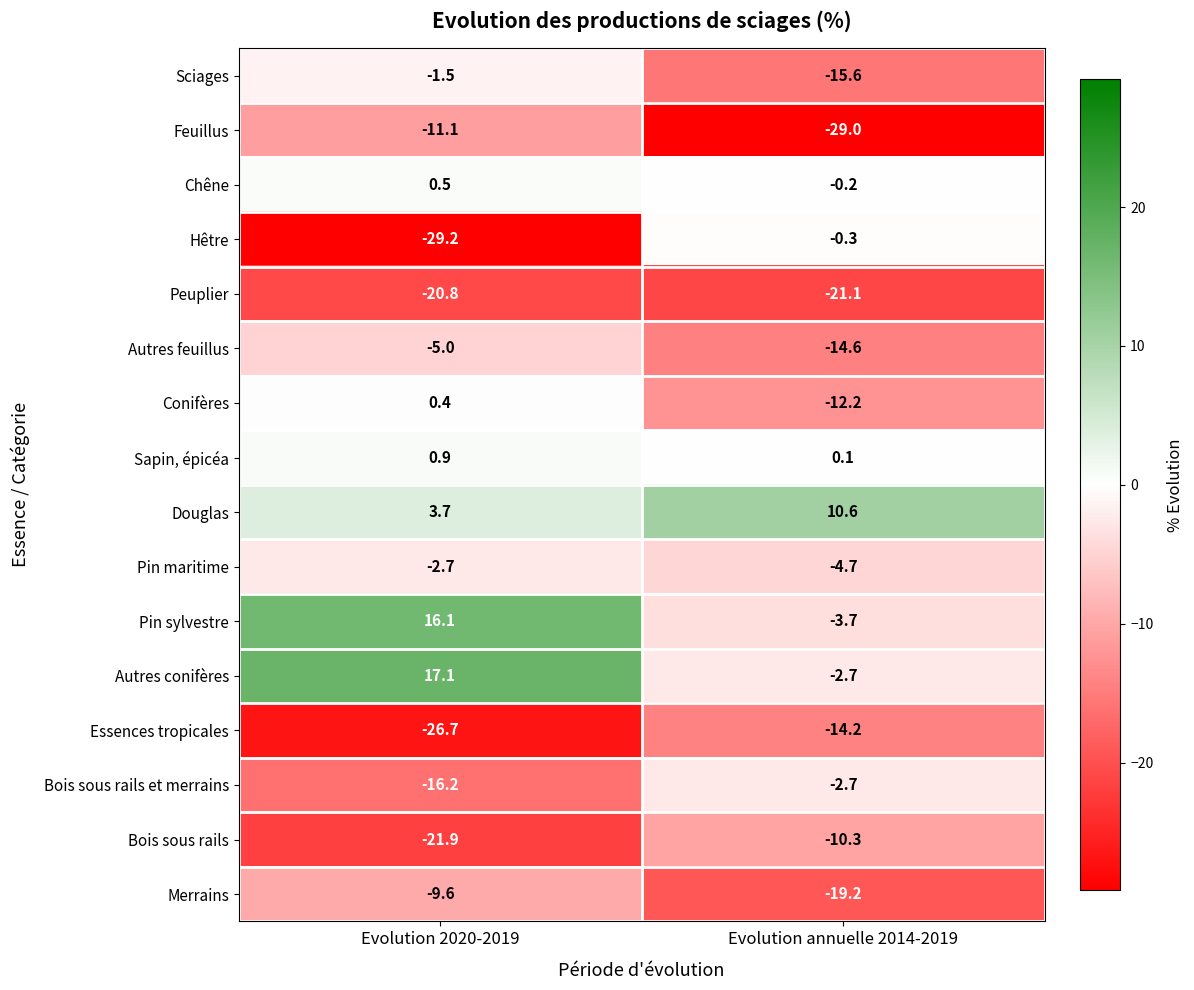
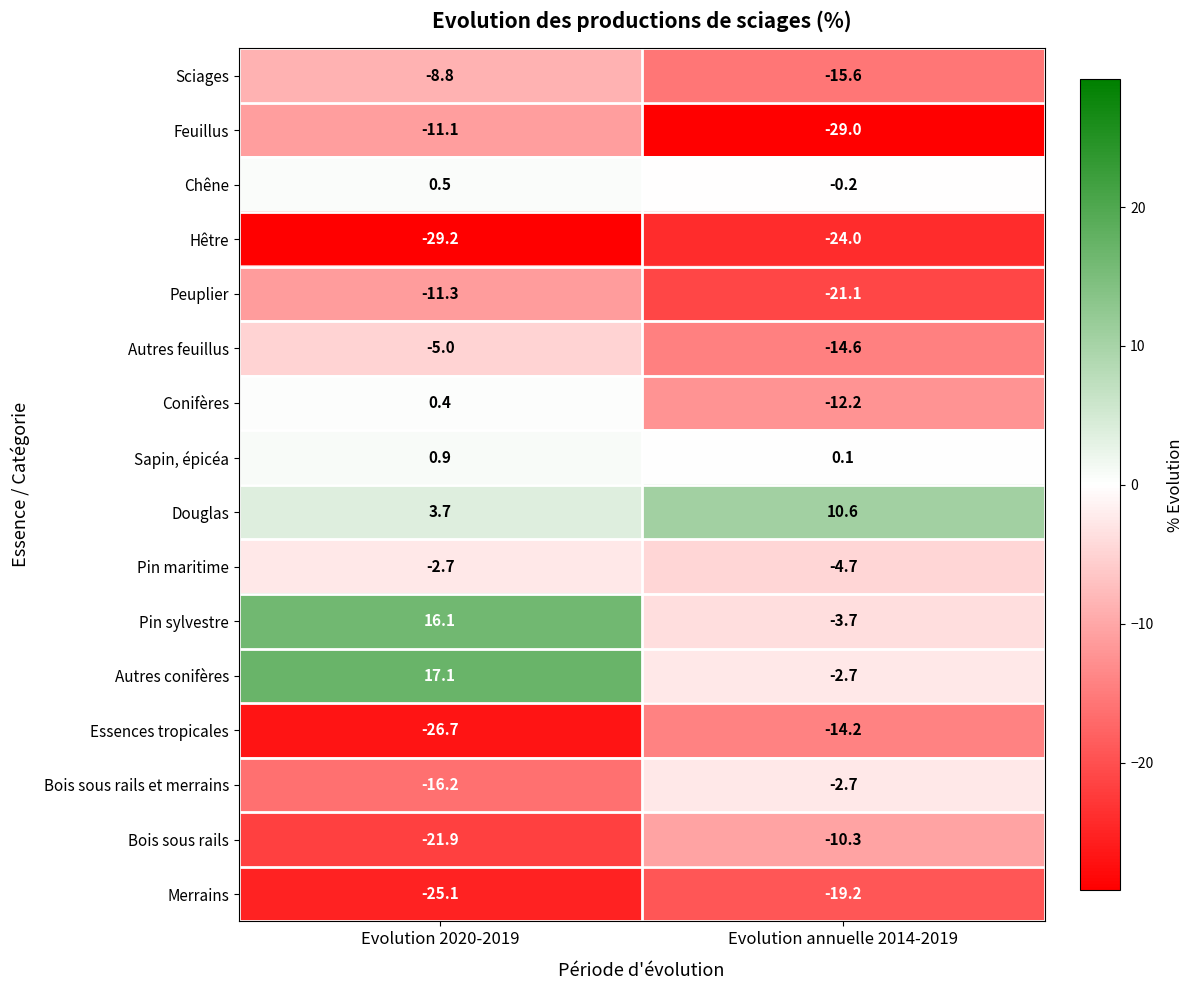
  {
    "Sciages": {
-     "Evolution 2020-2019": -1.5,
+     "Evolution 2020-2019": -8.8,
      "Evolution annuelle 2014-2019": -15.6
    },
    "Feuillus": {
      "Evolution 2020-2019": -11.1,
      "Evolution annuelle 2014-2019": -29.0
    },
    "Chêne": {
      "Evolution 2020-2019": 0.5,
      "Evolution annuelle 2014-2019": -0.2
    },
    "Hêtre": {
      "Evolution 2020-2019": -29.2,
-     "Evolution annuelle 2014-2019": -0.3
+     "Evolution annuelle 2014-2019": -24.0
    },
    "Peuplier": {
-     "Evolution 2020-2019": -20.8,
+     "Evolution 2020-2019": -11.3,
      "Evolution annuelle 2014-2019": -21.1
    },
    "Autres feuillus": {
      "Evolution 2020-2019": -5.0,
      "Evolution annuelle 2014-2019": -14.6
    },
    "Conifères": {
      "Evolution 2020-2019": 0.4,
      "Evolution annuelle 2014-2019": -12.2
    },
    "Sapin, épicéa": {
      "Evolution 2020-2019": 0.9,
      "Evolution annuelle 2014-2019": 0.1
    },
    "Douglas": {
      "Evolution 2020-2019": 3.7,
      "Evolution annuelle 2014-2019": 10.6
    },
    "Pin maritime": {
      "Evolution 2020-2019": -2.7,
      "Evolution annuelle 2014-2019": -4.7
    },
    "Pin sylvestre": {
      "Evolution 2020-2019": 16.1,
      "Evolution annuelle 2014-2019": -3.7
    },
    "Autres conifères": {
      "Evolution 2020-2019": 17.1,
      "Evolution annuelle 2014-2019": -2.7
    },
    "Essences tropicales": {
      "Evolution 2020-2019": -26.7,
      "Evolution annuelle 2014-2019": -14.2
    },
    "Bois sous rails et merrains": {
      "Evolution 2020-2019": -16.2,
      "Evolution annuelle 2014-2019": -2.7
    },
    "Bois sous rails": {
      "Evolution 2020-2019": -21.9,
      "Evolution annuelle 2014-2019": -10.3
    },
    "Merrains": {
-     "Evolution 2020-2019": -9.6,
+     "Evolution 2020-2019": -25.1,
      "Evolution annuelle 2014-2019": -19.2
    }
  }
